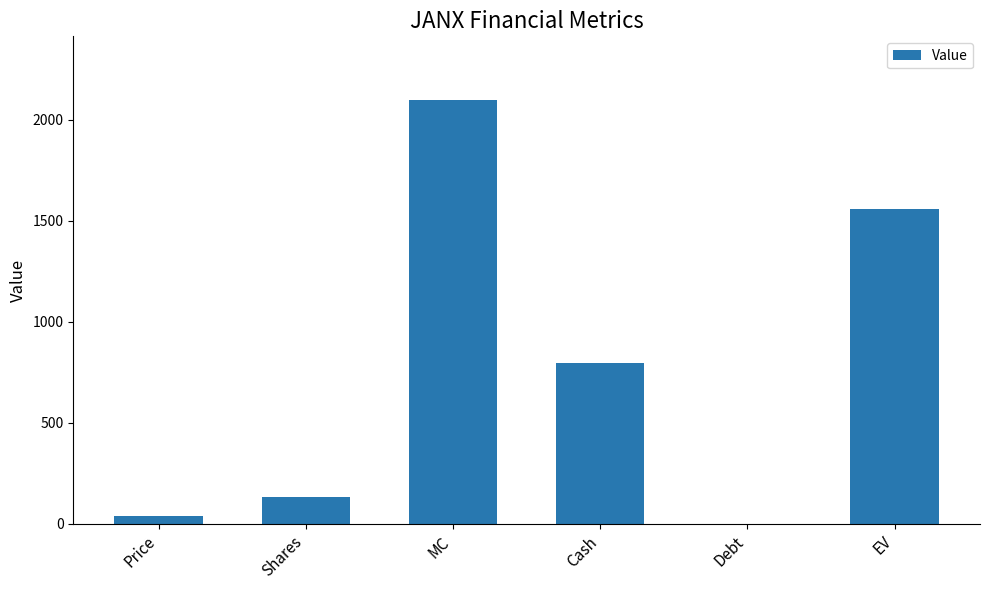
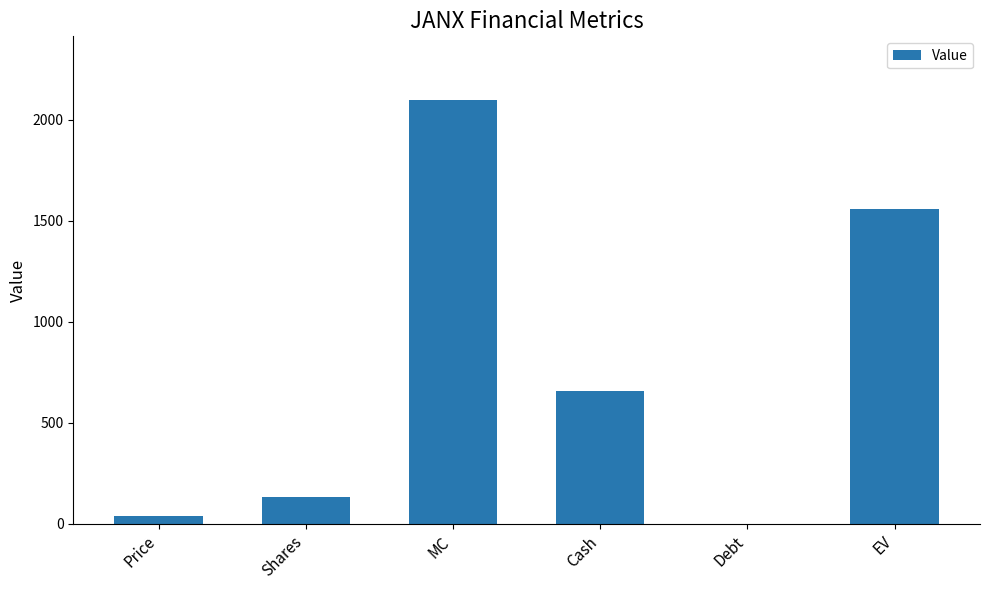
  {
    "Price": 40,
    "Shares": 130,
    "MC": 2100,
-   "Cash": 800,
+   "Cash": 660,
    "Debt": 0,
    "EV": 1560
  }
